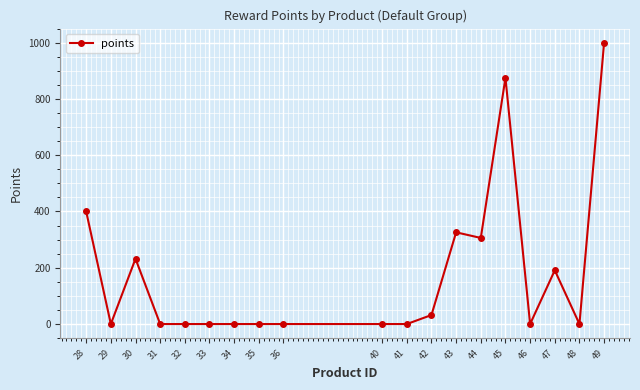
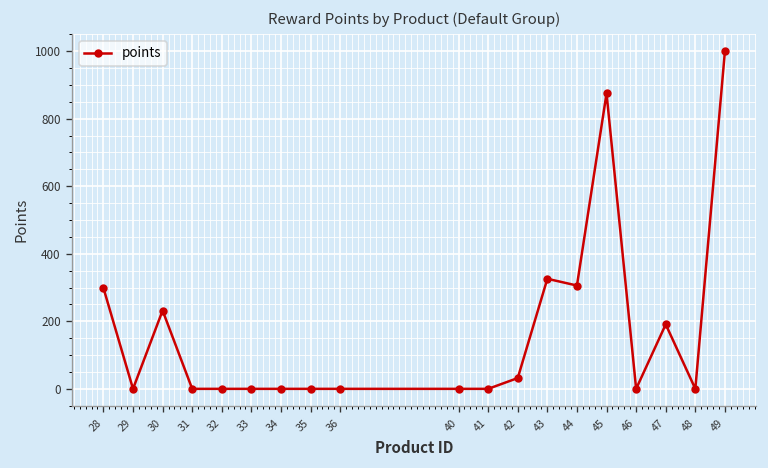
  {
-   "28": 400,
+   "28": 300,
    "29": 0,
    "30": 230,
    "31": 0,
    "32": 0,
    "33": 0,
    "34": 0,
    "35": 0,
    "36": 0,
    "40": 0,
    "41": 0,
    "42": 30,
    "43": 330,
    "44": 310,
    "45": 880,
    "46": 0,
    "47": 190,
    "48": 0,
    "49": 1000
  }
